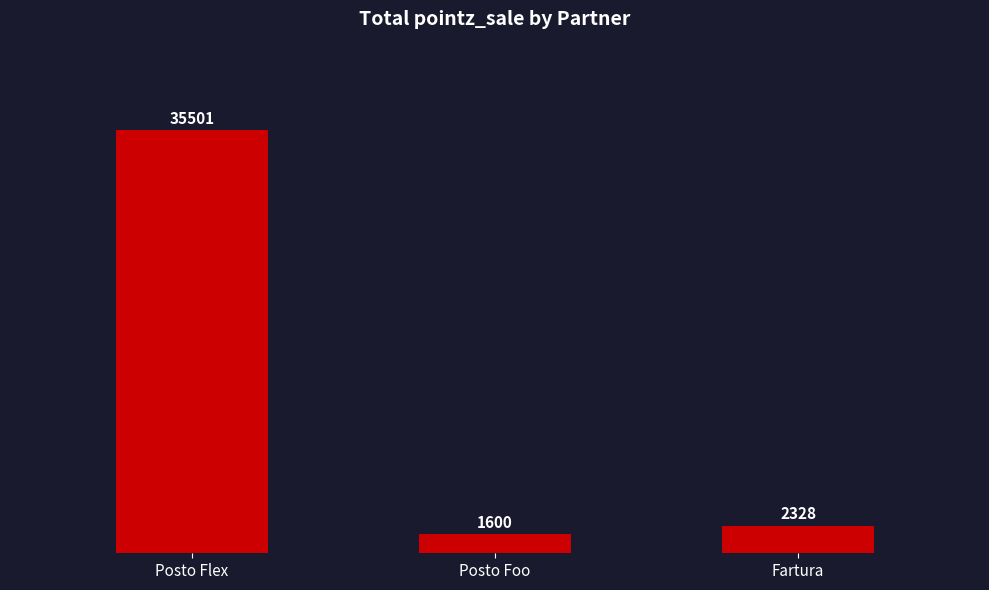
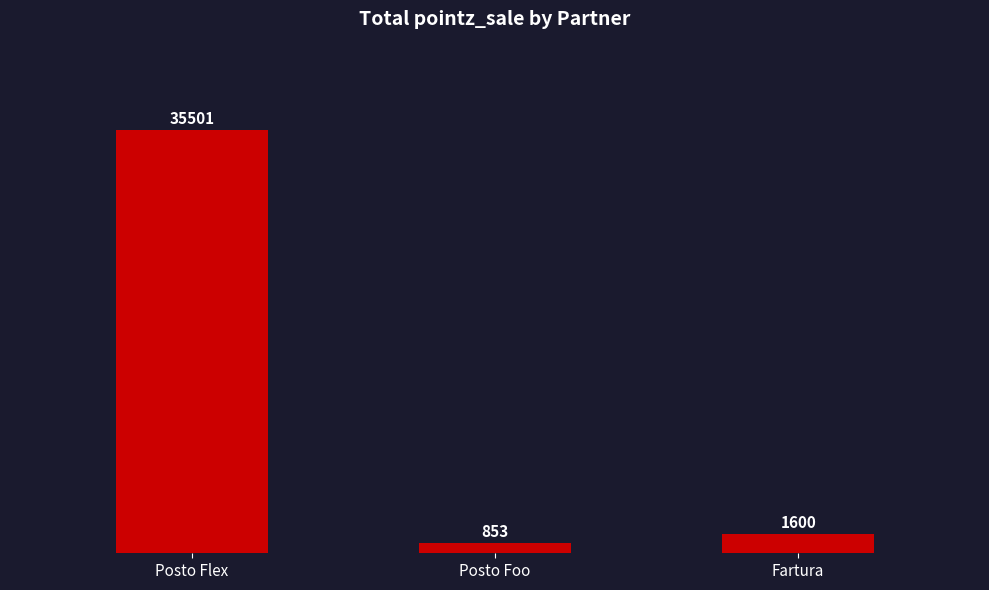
  {
    "Posto Flex": 35501,
-   "Posto Foo": 1600,
-   "Fartura": 2328
+   "Posto Foo": 853,
+   "Fartura": 1600
  }
